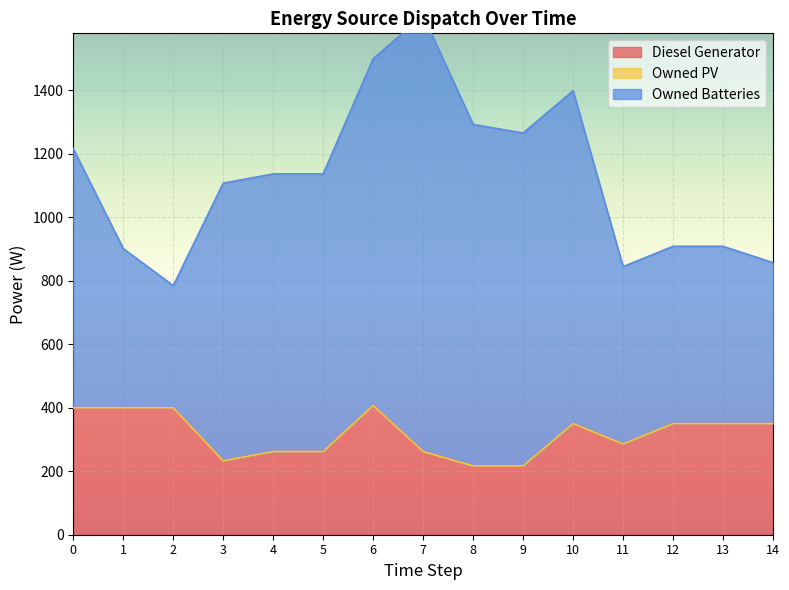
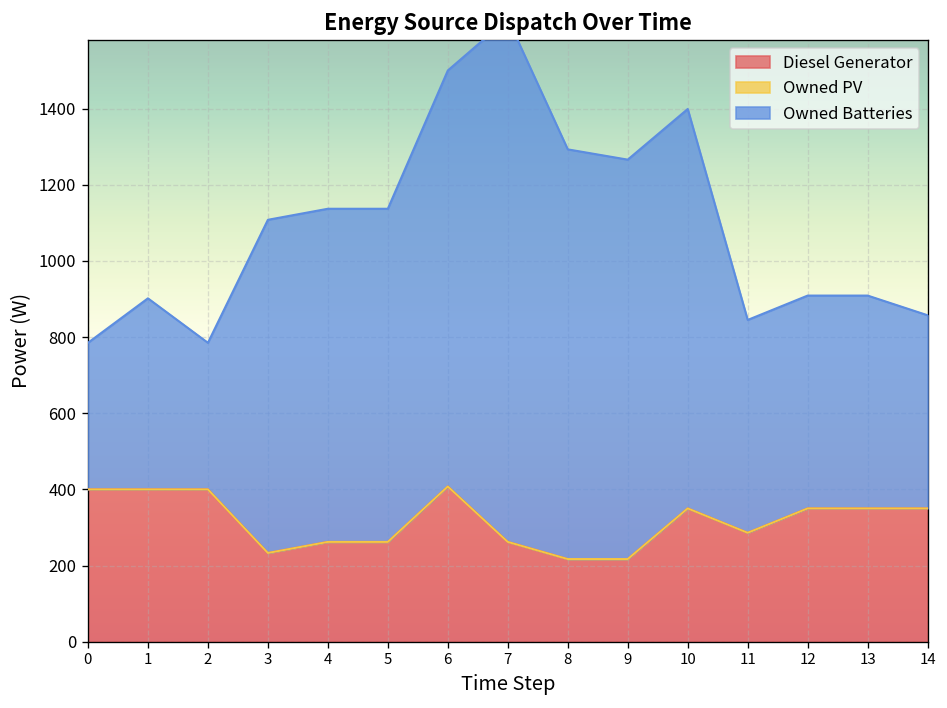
  {
    "Owned PV": {
      "0": 400,
      "1": 400,
      "2": 400,
      "3": 230,
      "4": 260,
      "5": 260,
      "6": 410,
      "7": 260,
      "8": 220,
      "9": 220,
      "10": 350,
      "11": 290,
      "12": 350,
      "13": 350,
      "14": 350
    },
    "Owned Batteries": {
-     "0": 820,
+     "0": 390,
      "1": 500,
      "2": 390,
      "3": 880,
      "4": 880,
      "5": 880,
      "6": 1090,
      "8": 1080,
      "9": 1050,
      "10": 1050,
      "11": 560,
      "12": 560,
      "13": 560,
      "14": 510
    }
  }
